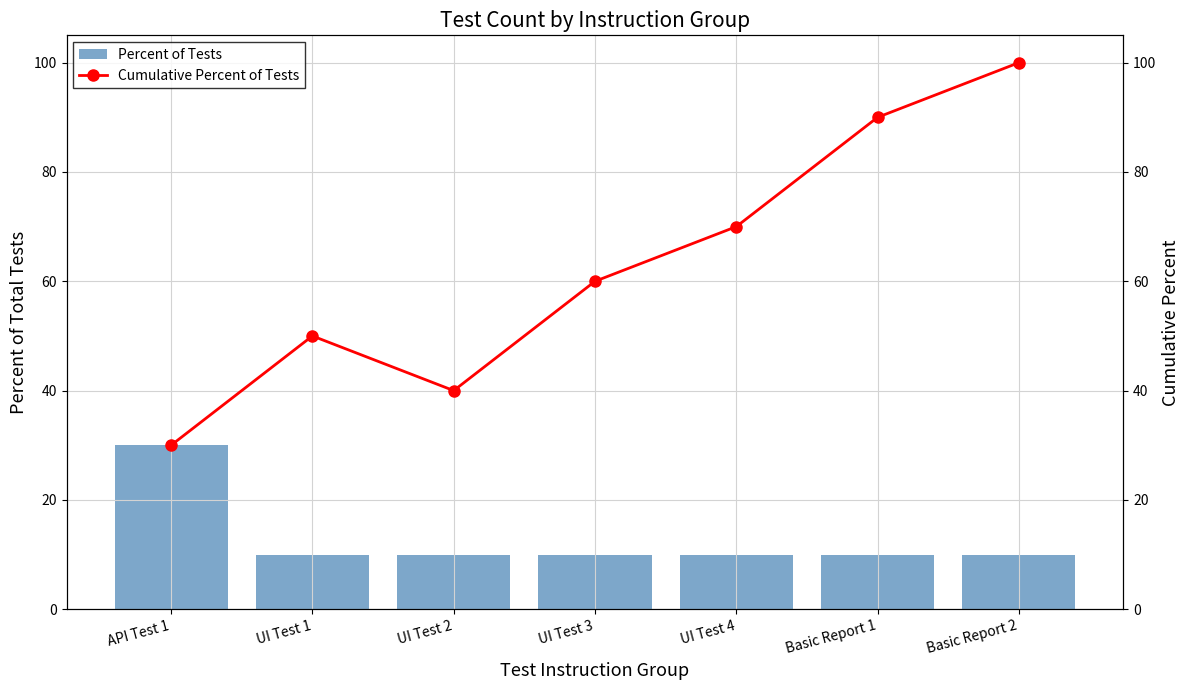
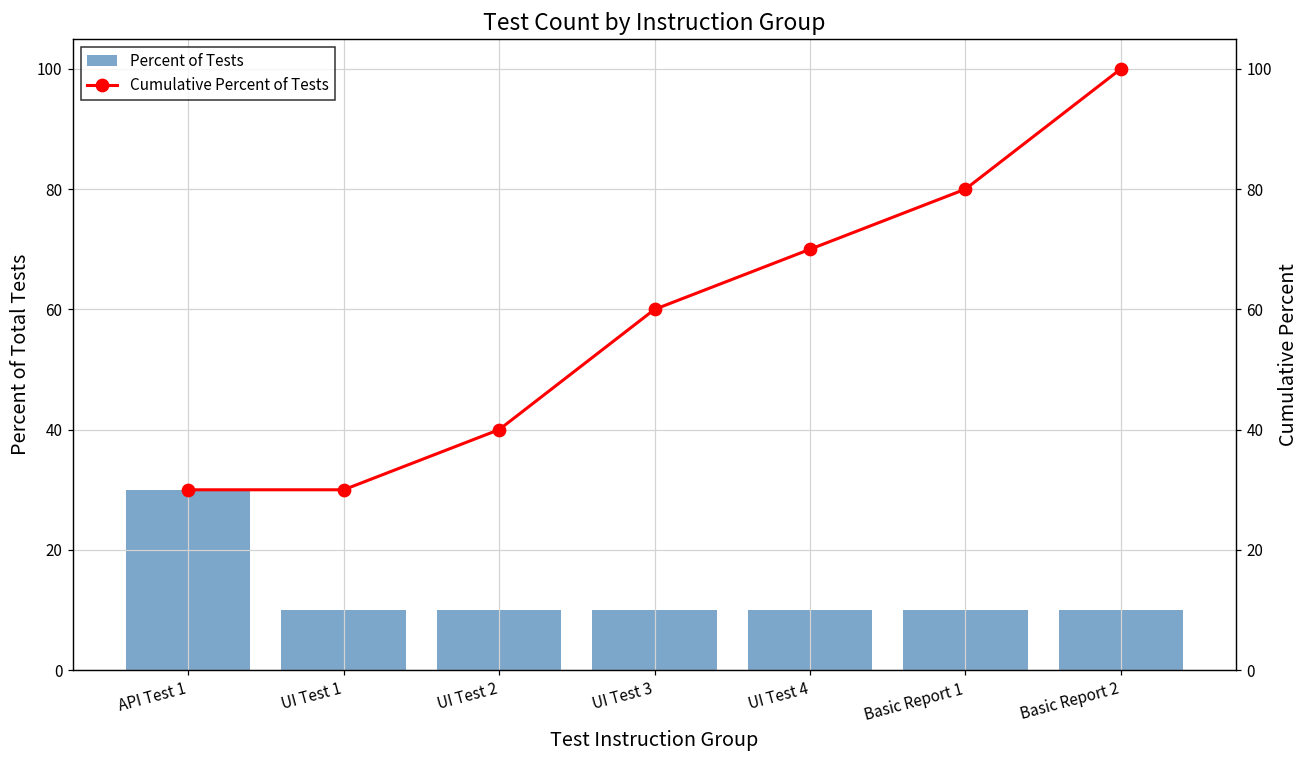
  {
    "Percent of Tests": {
      "API Test 1": 30,
      "UI Test 1": 10,
      "UI Test 2": 10,
      "UI Test 3": 10,
      "UI Test 4": 10,
      "Basic Report 1": 10,
      "Basic Report 2": 10
    },
    "Cumulative Percent of Tests": {
      "API Test 1": 30,
-     "UI Test 1": 50,
+     "UI Test 1": 30,
      "UI Test 2": 40,
      "UI Test 3": 60,
      "UI Test 4": 70,
-     "Basic Report 1": 90,
+     "Basic Report 1": 80,
      "Basic Report 2": 100
    }
  }
